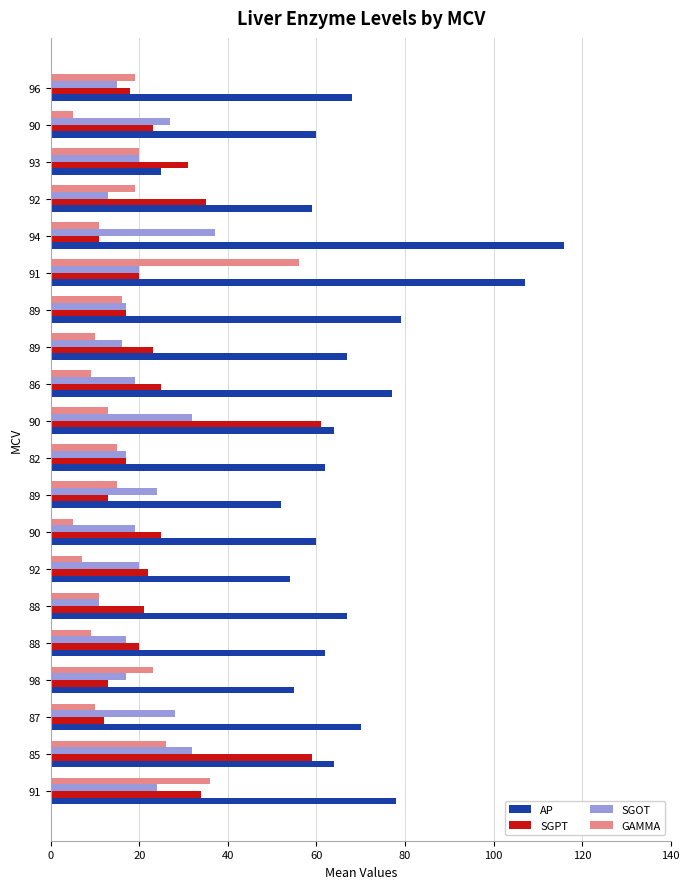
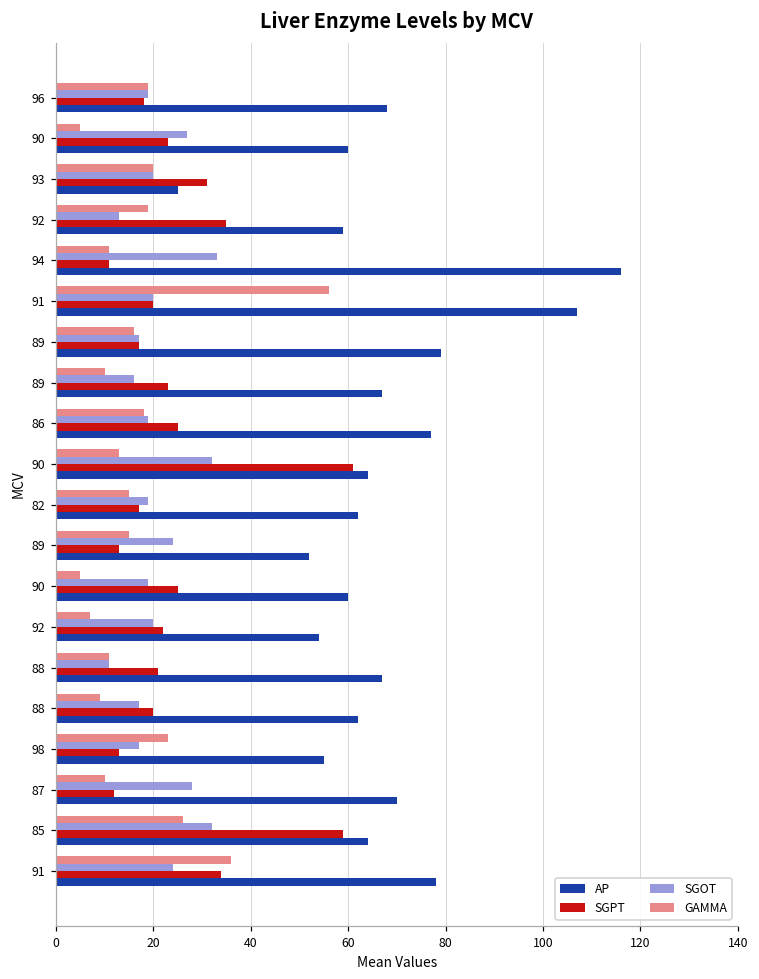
  {
    "AP": {
      "96": 68,
      "93": 25,
      "94": 116,
      "86": 77,
      "82": 62,
      "98": 55,
      "87": 70,
      "85": 64
    },
    "SGPT": {
      "96": 18,
      "93": 31,
      "94": 11,
      "86": 25,
      "82": 17,
      "98": 13,
      "87": 12,
      "85": 59
    },
    "SGOT": {
-     "96": 15,
+     "96": 19,
      "93": 20,
-     "94": 37,
+     "94": 33,
      "86": 19,
-     "82": 17,
+     "82": 19,
      "98": 17,
      "87": 28,
      "85": 32
    },
    "GAMMA": {
      "96": 19,
      "93": 20,
      "94": 11,
-     "86": 9,
+     "86": 18,
      "82": 15,
      "98": 23,
      "87": 10,
      "85": 26
    }
  }
